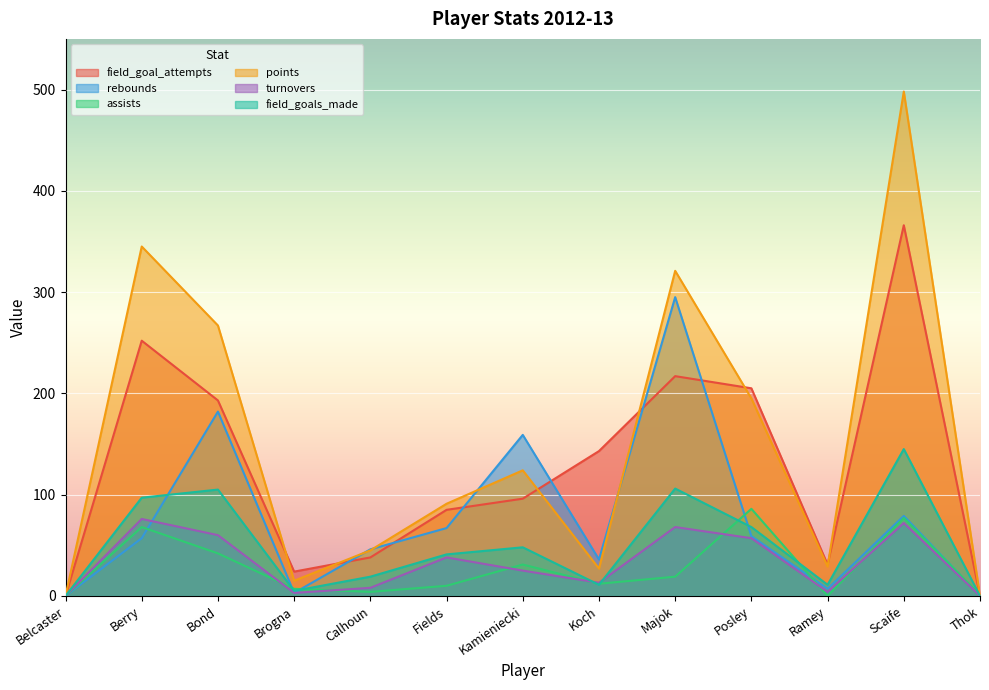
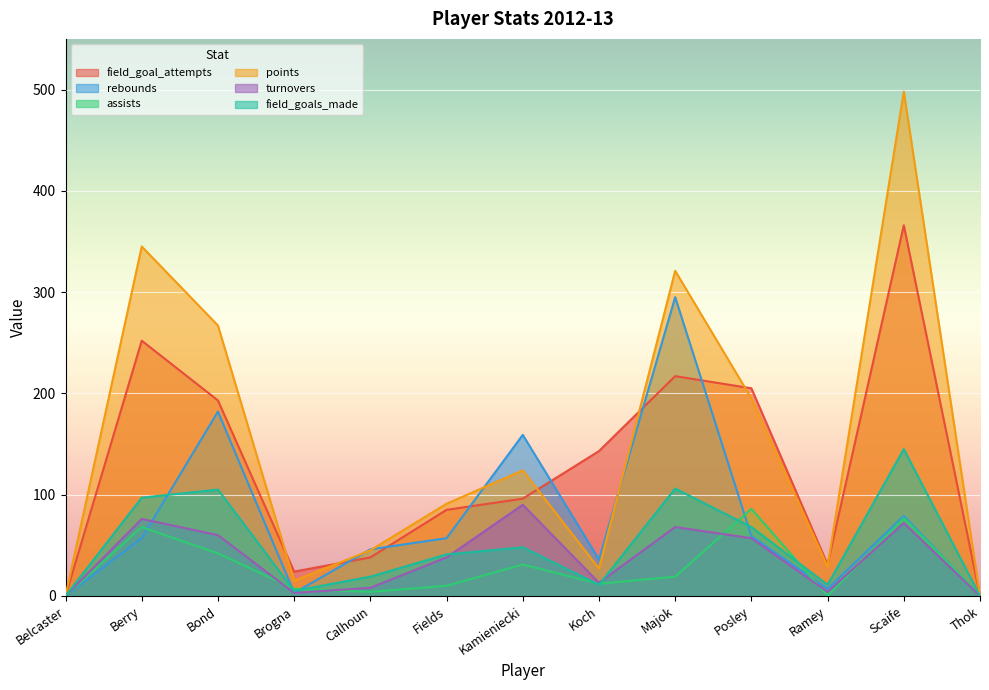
  {
    "field_goal_attempts": {
      "Berry": 252,
      "Bond": 193,
      "Brogna": 24,
      "Calhoun": 38,
      "Fields": 85,
      "Kamieniecki": 96,
      "Koch": 143,
      "Majok": 217,
      "Posley": 205,
      "Scaife": 366
    },
    "rebounds": {
      "Berry": 57,
      "Bond": 182,
-     "Fields": 67,
+     "Fields": 57,
      "Kamieniecki": 159,
      "Koch": 36,
      "Majok": 295,
      "Ramey": 7
    },
    "points": {
      "Berry": 345,
      "Bond": 267,
      "Brogna": 15,
      "Fields": 91,
      "Kamieniecki": 124,
      "Koch": 27,
      "Majok": 321,
      "Posley": 195,
      "Scaife": 498
    },
    "turnovers": {
      "Berry": 76,
      "Bond": 60,
      "Calhoun": 8,
      "Fields": 38,
-     "Kamieniecki": 25,
+     "Kamieniecki": 90,
      "Majok": 68,
      "Ramey": 4,
      "Scaife": 72
    }
  }
